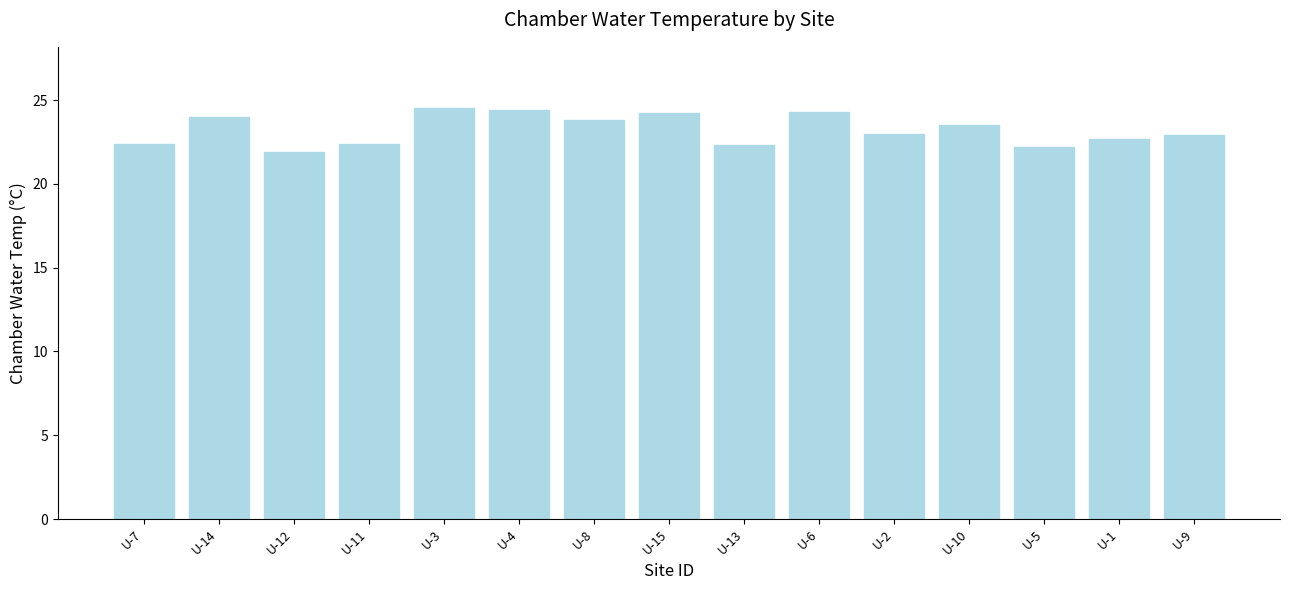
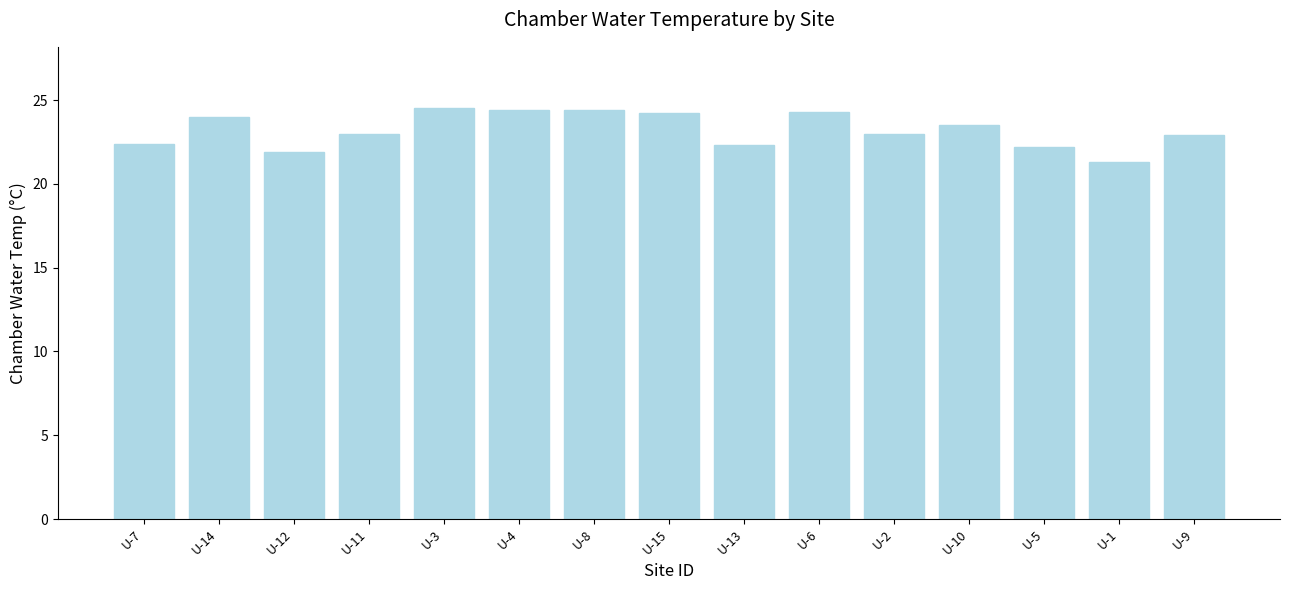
  {
    "U-7": 22.4,
    "U-14": 24.0,
    "U-12": 21.9,
-   "U-11": 22.4,
+   "U-11": 23.0,
    "U-3": 24.5,
    "U-4": 24.4,
-   "U-8": 23.8,
+   "U-8": 24.4,
    "U-15": 24.2,
    "U-13": 22.3,
    "U-6": 24.3,
    "U-2": 23.0,
    "U-10": 23.5,
    "U-5": 22.2,
-   "U-1": 22.7,
+   "U-1": 21.3,
    "U-9": 22.9
  }
